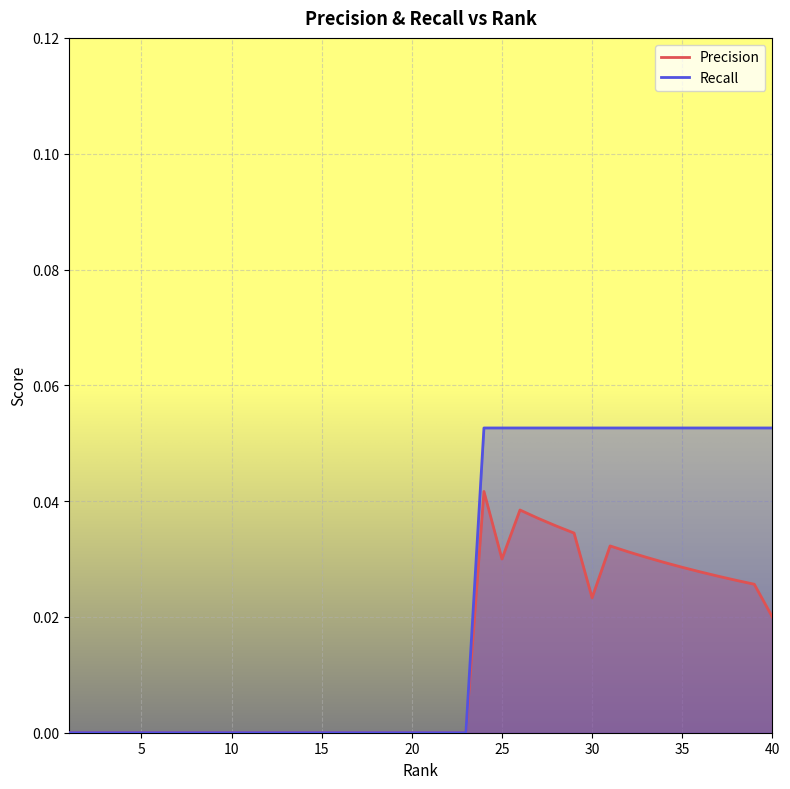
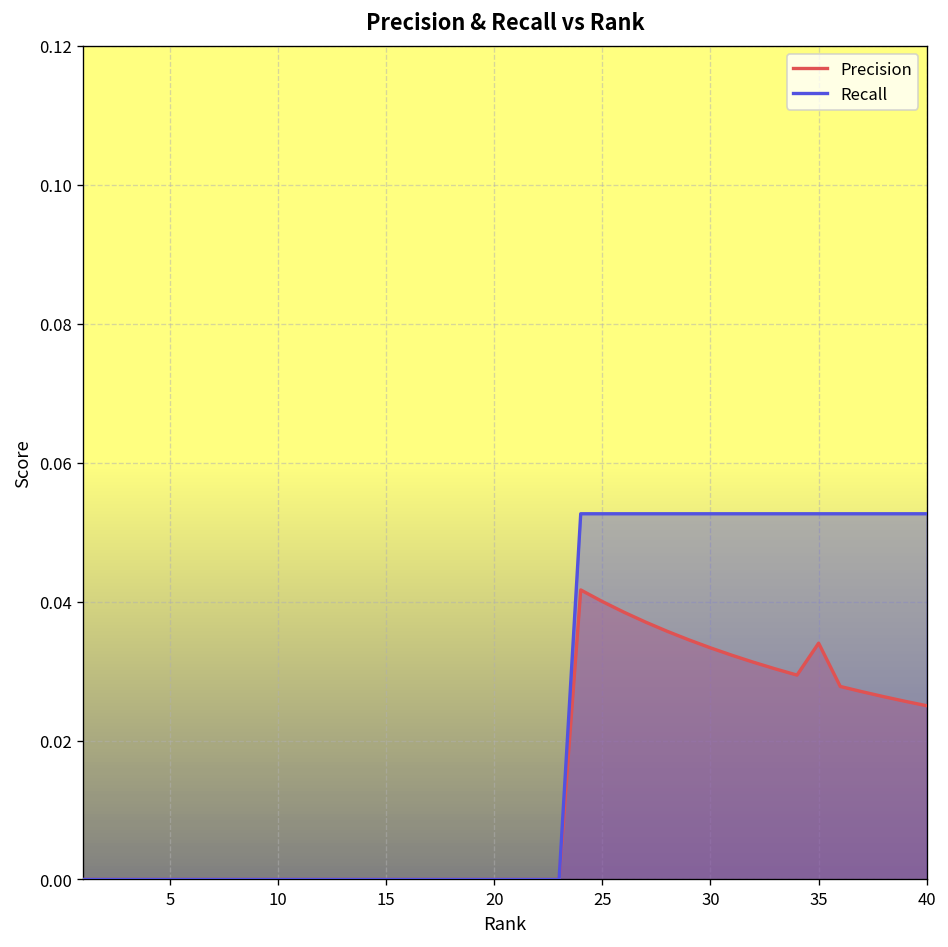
  {
    "Precision": {
-     "25": 0.03,
-     "30": 0.023,
-     "35": 0.029,
-     "40": 0.020
+     "25": 0.04,
+     "30": 0.033,
+     "35": 0.034,
+     "40": 0.025
    },
    "Recall": {
      "25": 0.053,
      "30": 0.053,
      "35": 0.053,
      "40": 0.053
    }
  }
